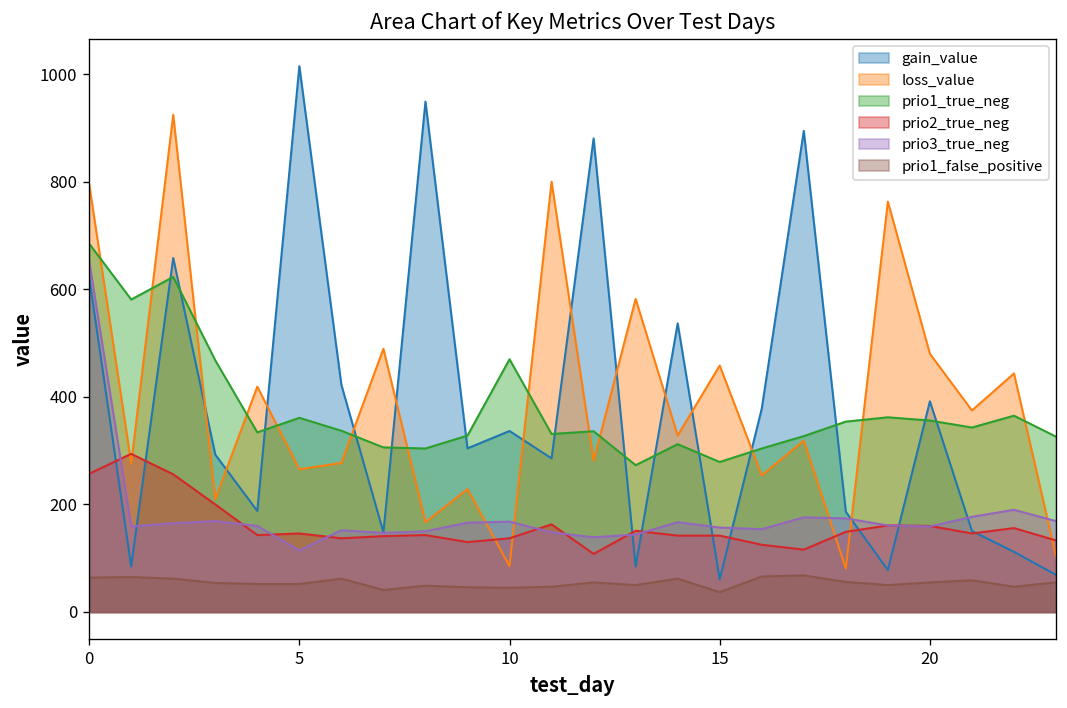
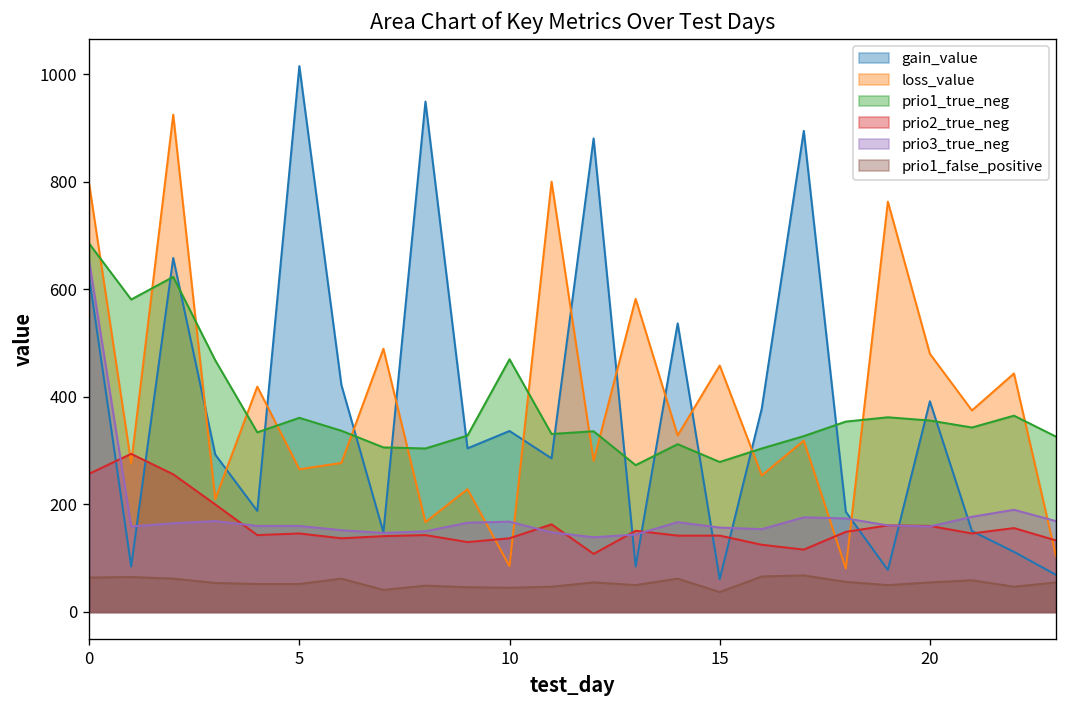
  {
    "gain_value": {
      "0": 620,
      "5": 1010,
      "10": 340,
      "15": 60,
      "20": 390
    },
    "prio1_true_neg": {
      "0": 690,
      "5": 360,
      "10": 470,
      "15": 280,
      "20": 360
    },
    "prio3_true_neg": {
      "0": 650,
-     "5": 110,
+     "5": 160,
      "10": 170,
      "15": 160
    }
  }
